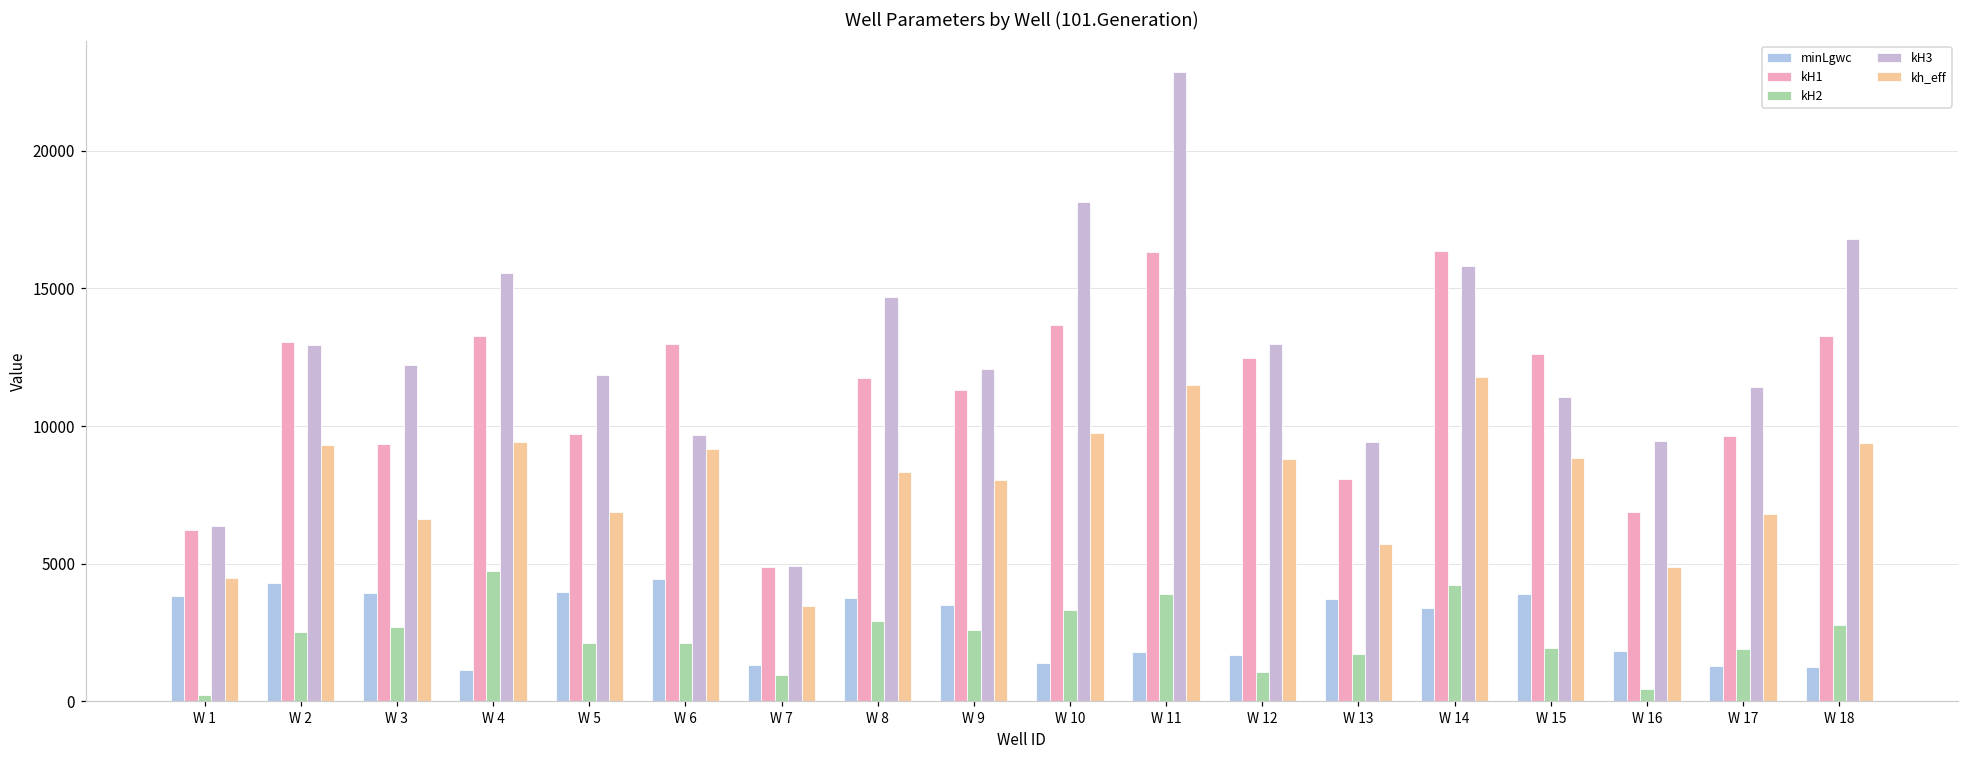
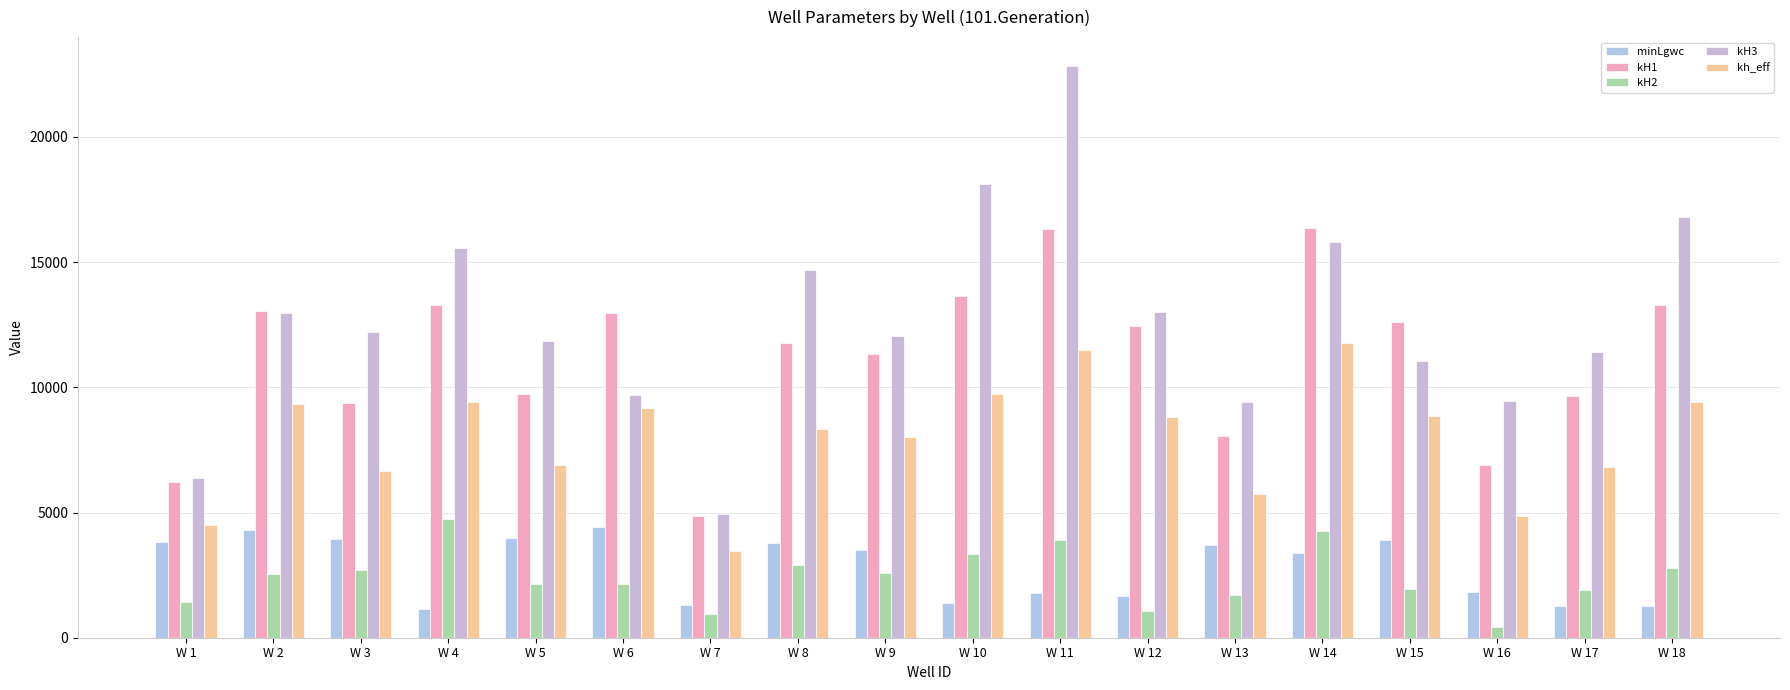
  {
    "kH2": {
-     "W 1": 200,
+     "W 1": 1400,
      "W 2": 2500,
      "W 3": 2700,
      "W 4": 4700,
      "W 5": 2100,
      "W 6": 2100,
      "W 7": 900,
      "W 8": 2900,
      "W 9": 2600,
      "W 10": 3300,
      "W 11": 3900,
      "W 12": 1100,
      "W 13": 1700,
      "W 14": 4200,
      "W 15": 1900,
      "W 16": 400,
      "W 17": 1900,
      "W 18": 2800
    }
  }
